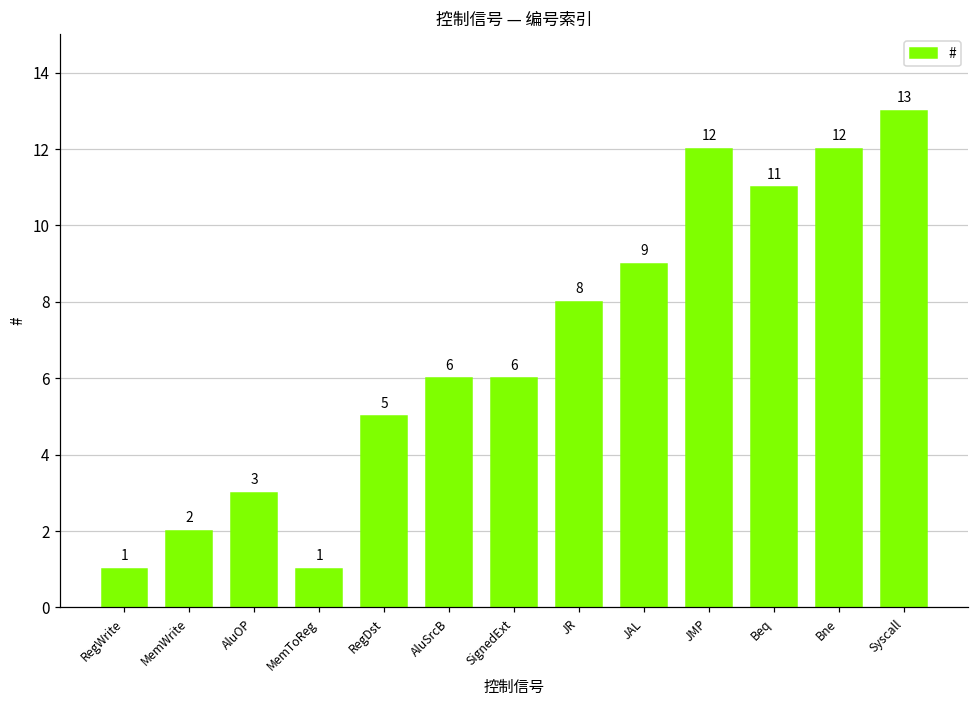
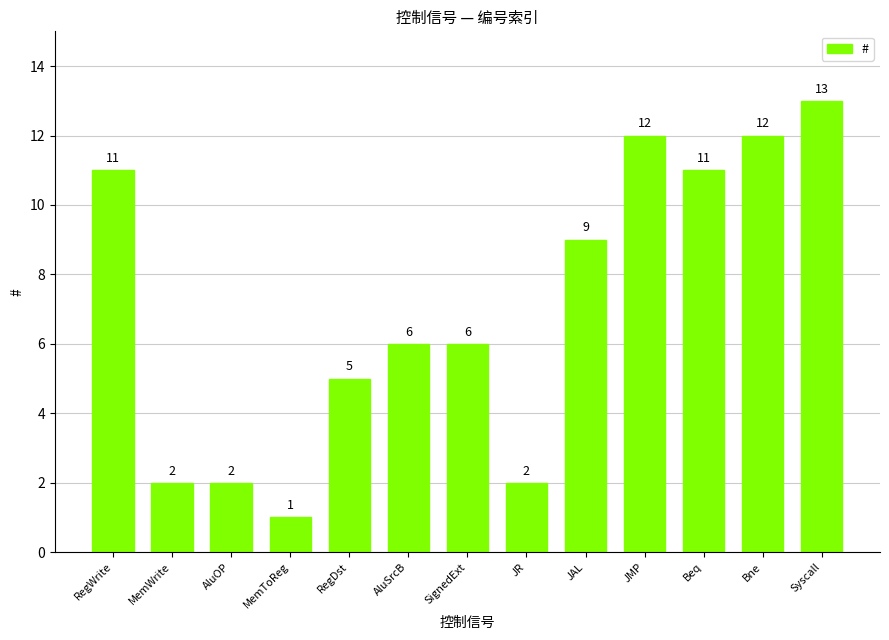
  {
-   "RegWrite": 1,
+   "RegWrite": 11,
    "MemWrite": 2,
-   "AluOP": 3,
+   "AluOP": 2,
    "MemToReg": 1,
    "RegDst": 5,
    "AluSrcB": 6,
    "SignedExt": 6,
-   "JR": 8,
+   "JR": 2,
    "JAL": 9,
    "JMP": 12,
    "Beq": 11,
    "Bne": 12,
    "Syscall": 13
  }
